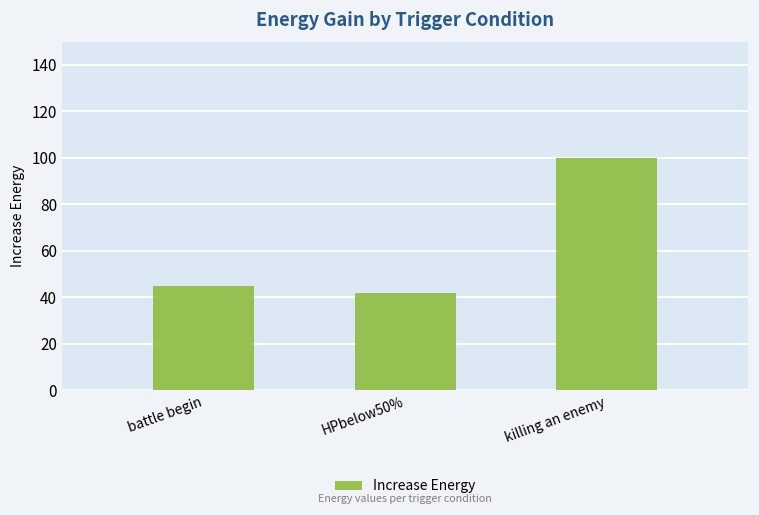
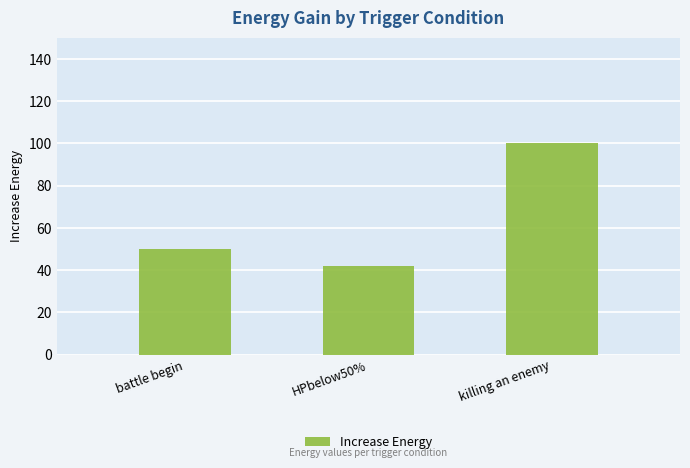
  {
-   "battle begin": 45,
+   "battle begin": 50,
    "HPbelow50%": 42,
    "killing an enemy": 100
  }
